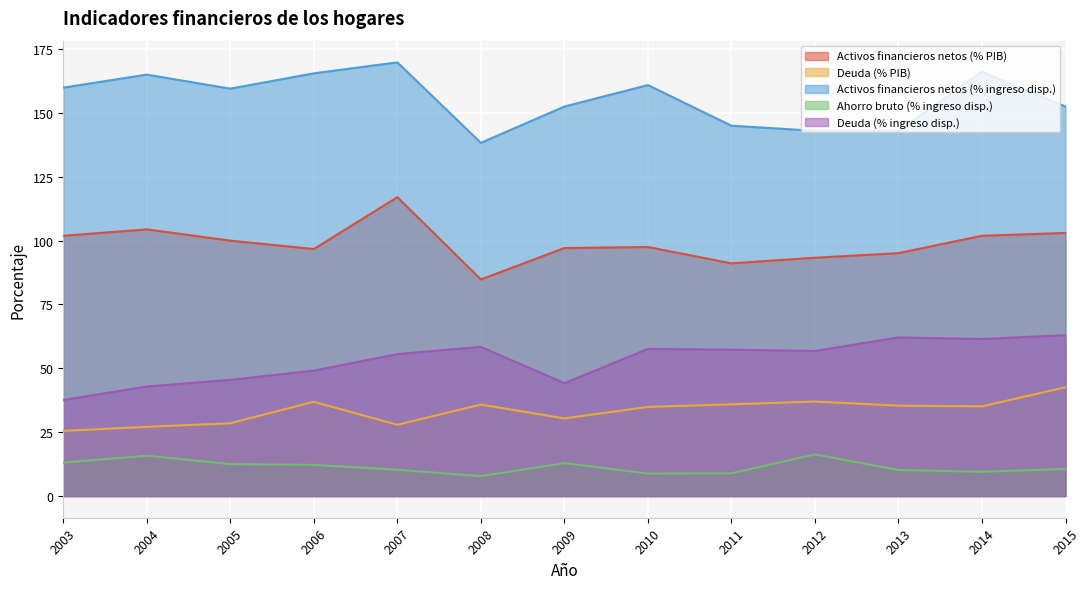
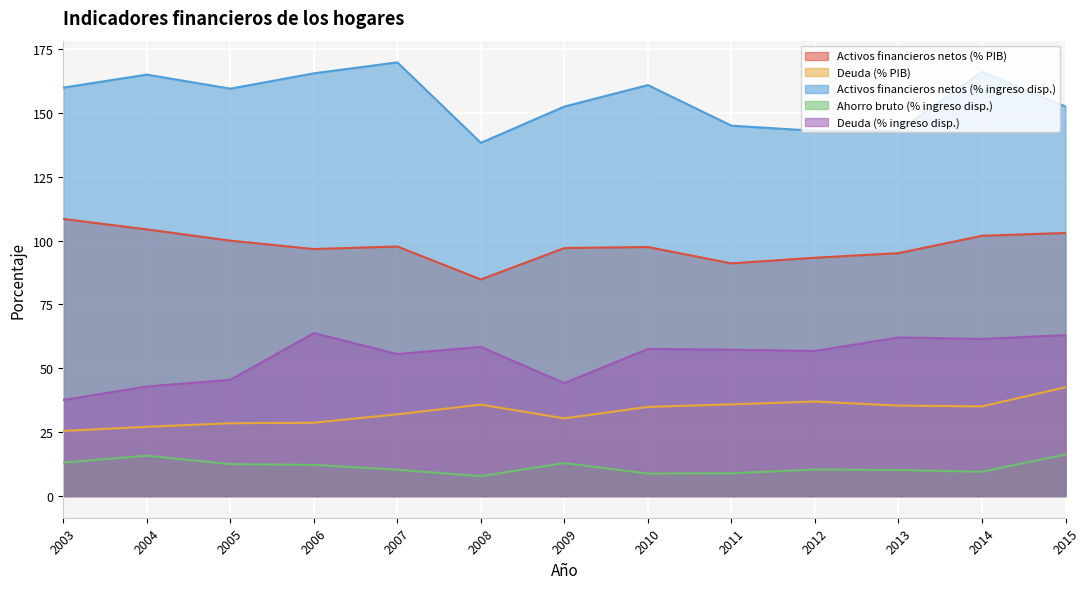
  {
    "Activos financieros netos (% PIB)": {
-     "2003": 102,
+     "2003": 109,
      "2004": 104,
      "2005": 100,
      "2006": 97,
-     "2007": 117,
+     "2007": 98,
      "2008": 85,
      "2009": 97,
      "2010": 98,
      "2011": 91,
      "2012": 93,
      "2013": 95,
      "2014": 102,
      "2015": 103
    },
    "Deuda (% PIB)": {
      "2003": 26,
      "2004": 27,
      "2005": 29,
-     "2006": 37,
-     "2007": 28,
+     "2006": 29,
+     "2007": 32,
      "2008": 36,
      "2009": 30,
      "2010": 35,
      "2011": 36,
      "2012": 37,
      "2013": 35,
      "2014": 35,
      "2015": 43
    },
    "Activos financieros netos (% ingreso disp.)": {
      "2003": 160,
      "2004": 165,
      "2005": 160,
      "2006": 166,
      "2007": 170,
      "2008": 138,
      "2009": 153,
      "2010": 161,
      "2011": 145,
      "2015": 153
    },
    "Ahorro bruto (% ingreso disp.)": {
      "2003": 13,
      "2004": 16,
      "2005": 13,
      "2006": 12,
      "2007": 10,
      "2008": 8,
      "2009": 13,
      "2010": 9,
      "2011": 9,
-     "2012": 16,
+     "2012": 10,
      "2013": 10,
      "2014": 10,
-     "2015": 11
+     "2015": 16
    },
    "Deuda (% ingreso disp.)": {
      "2003": 38,
      "2004": 43,
      "2005": 46,
-     "2006": 49,
+     "2006": 64,
      "2007": 56,
      "2008": 58,
      "2009": 44,
      "2010": 58,
      "2011": 57,
      "2012": 57,
      "2013": 62,
      "2014": 62,
      "2015": 63
    }
  }
